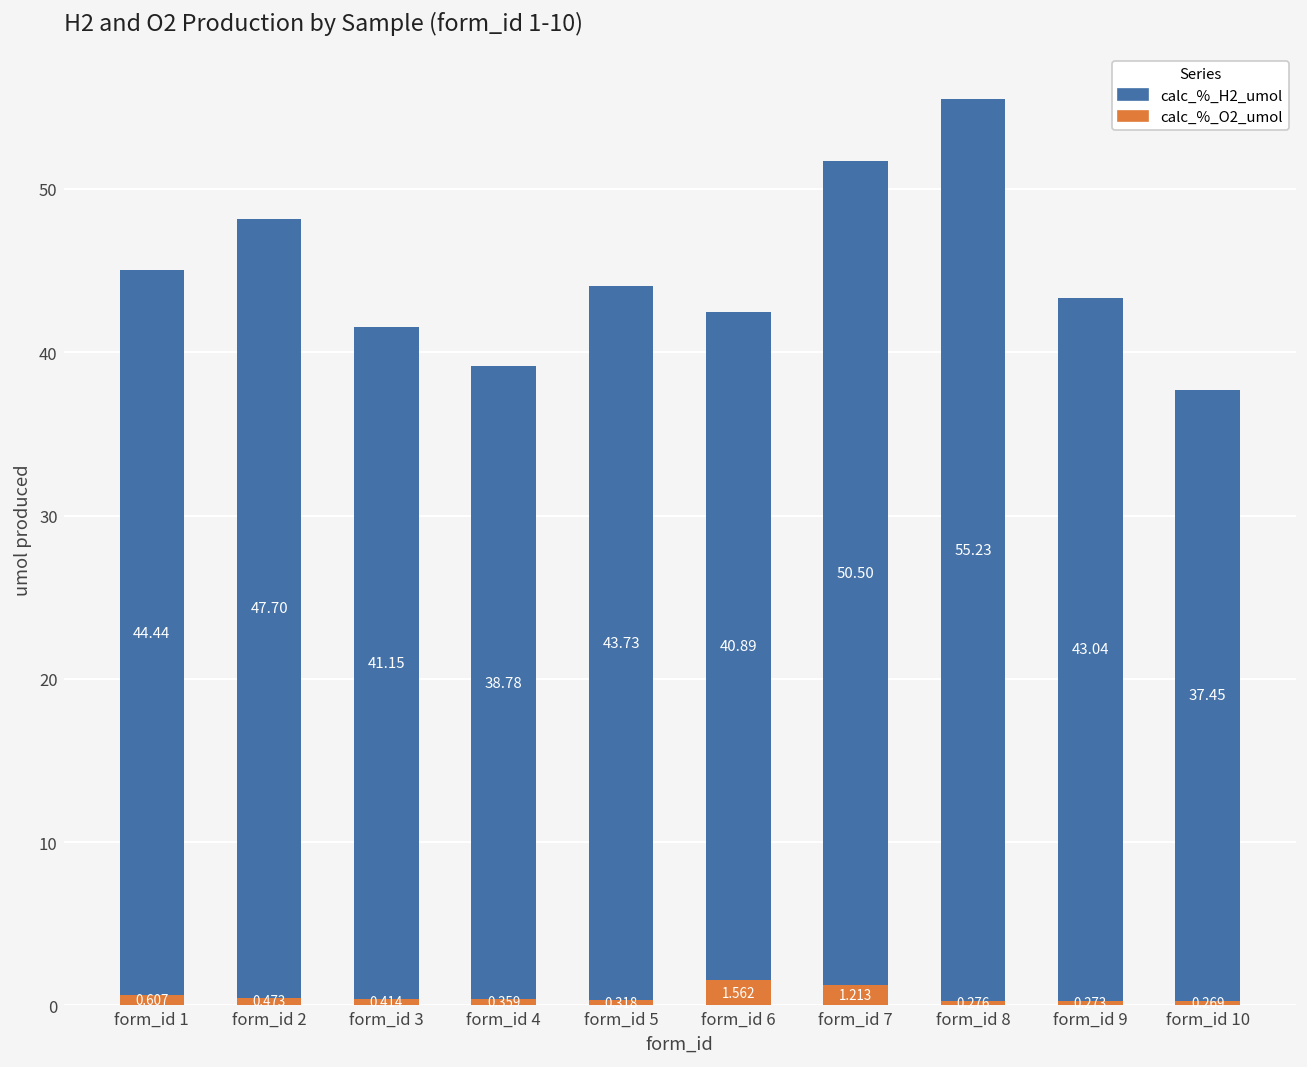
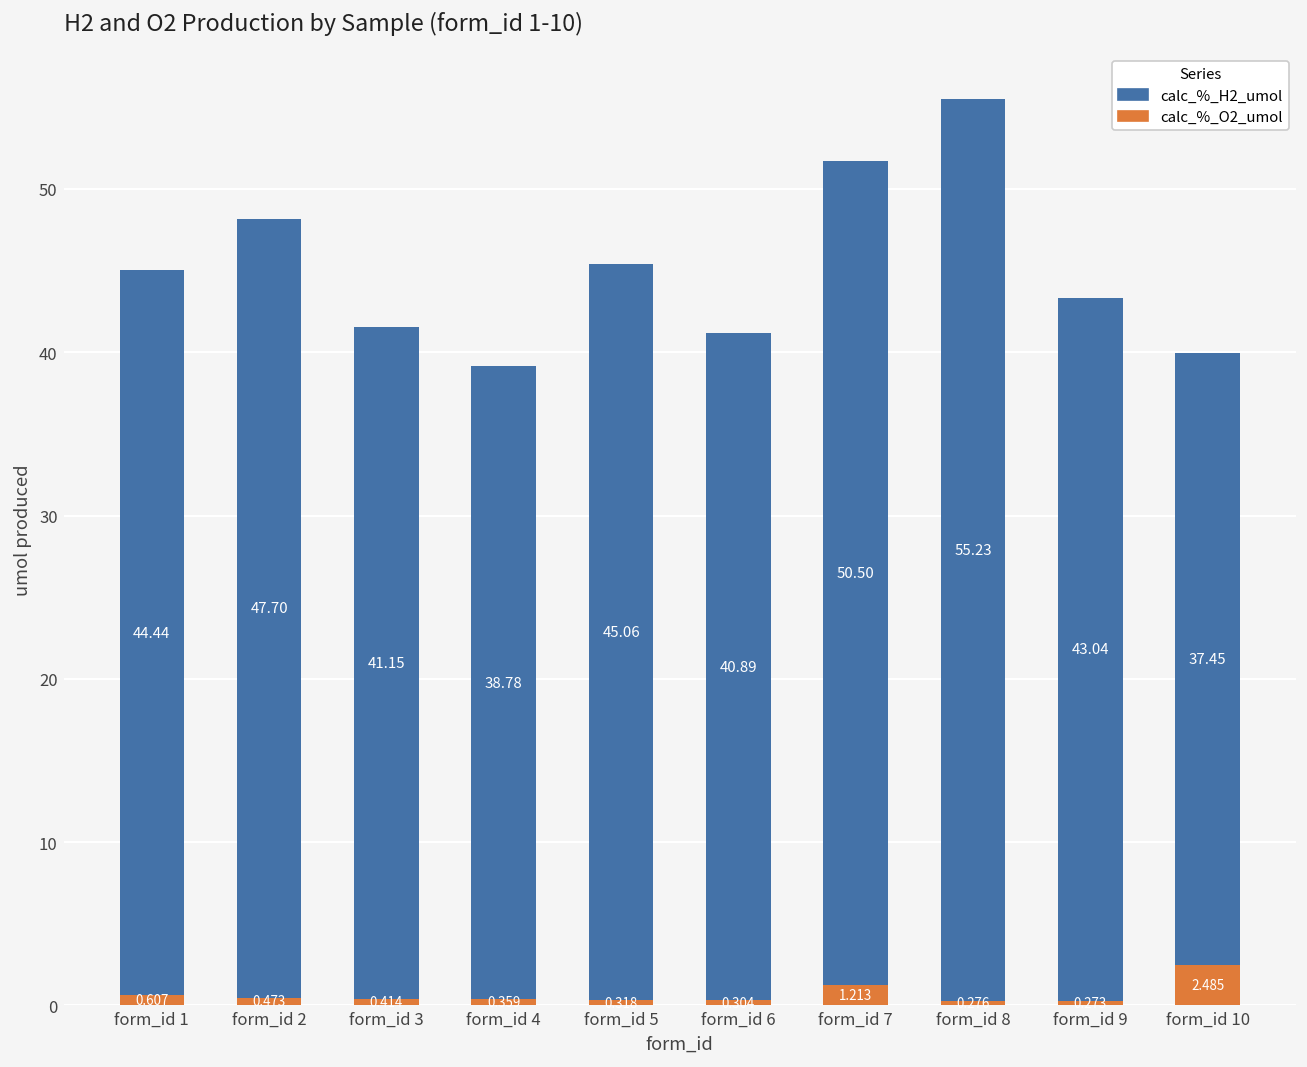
  {
    "calc_%_O2_umol": {
      "form_id 1": 0.607,
      "form_id 2": 0.473,
      "form_id 3": 0.414,
      "form_id 4": 0.359,
      "form_id 5": 0.318,
-     "form_id 6": 1.562,
+     "form_id 6": 0.304,
      "form_id 7": 1.213,
      "form_id 8": 0.276,
      "form_id 9": 0.273,
-     "form_id 10": 0.269
+     "form_id 10": 2.485
    },
    "calc_%_H2_umol": {
      "form_id 1": 44.44,
      "form_id 2": 47.70,
      "form_id 3": 41.15,
      "form_id 4": 38.78,
-     "form_id 5": 43.73,
+     "form_id 5": 45.06,
      "form_id 6": 40.89,
      "form_id 7": 50.50,
      "form_id 8": 55.23,
      "form_id 9": 43.04,
      "form_id 10": 37.45
    }
  }
